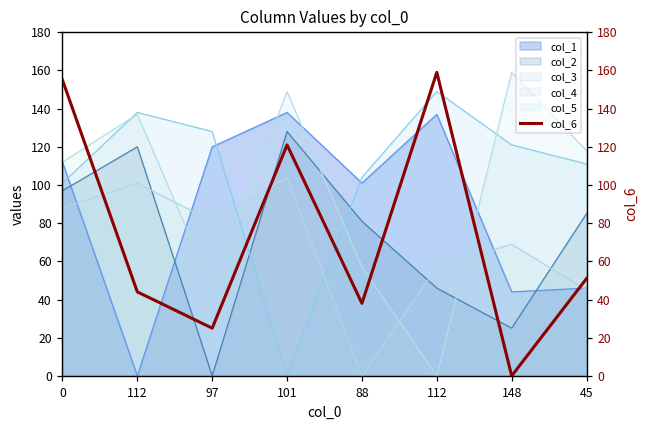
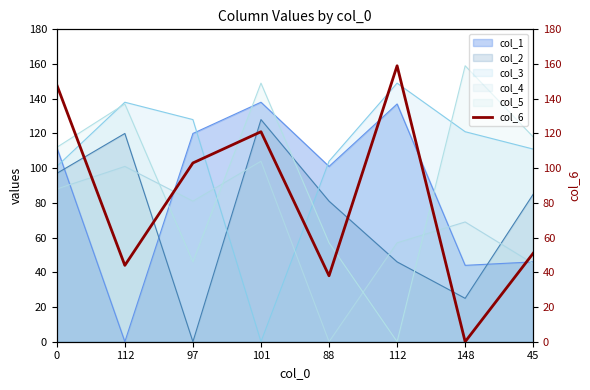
  {
    "col_6": {
-     "0": 155,
-     "97": 25,
+     "0": 148,
+     "97": 103,
      "101": 121,
      "88": 38,
      "148": 0,
      "45": 51
    }
  }
